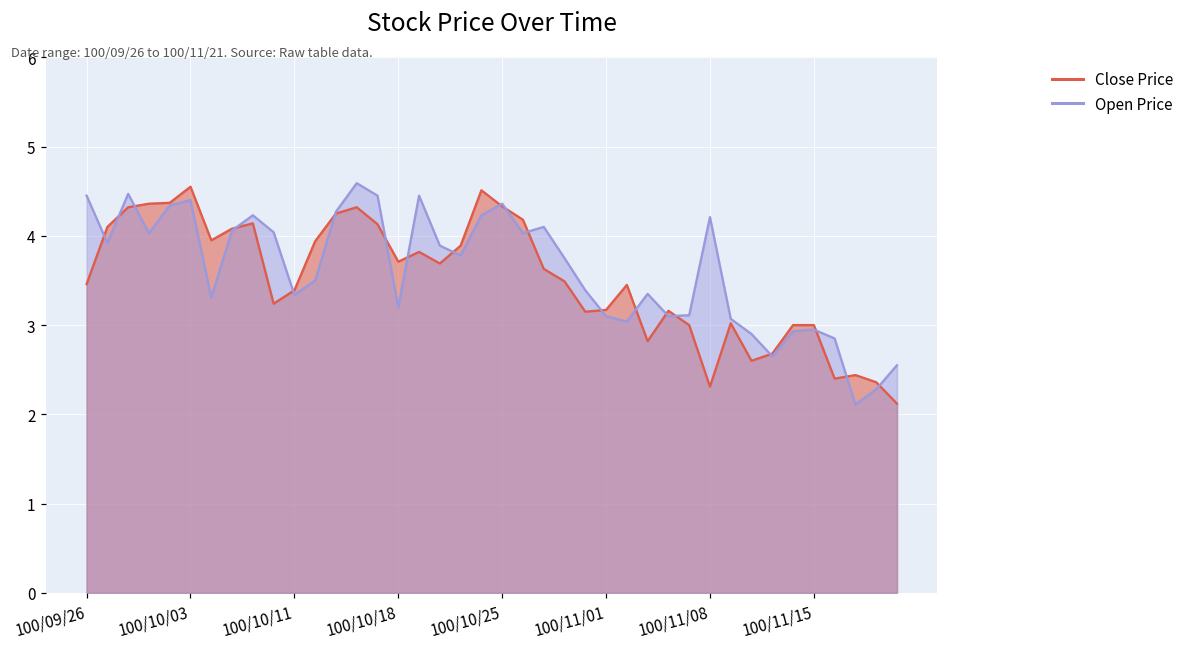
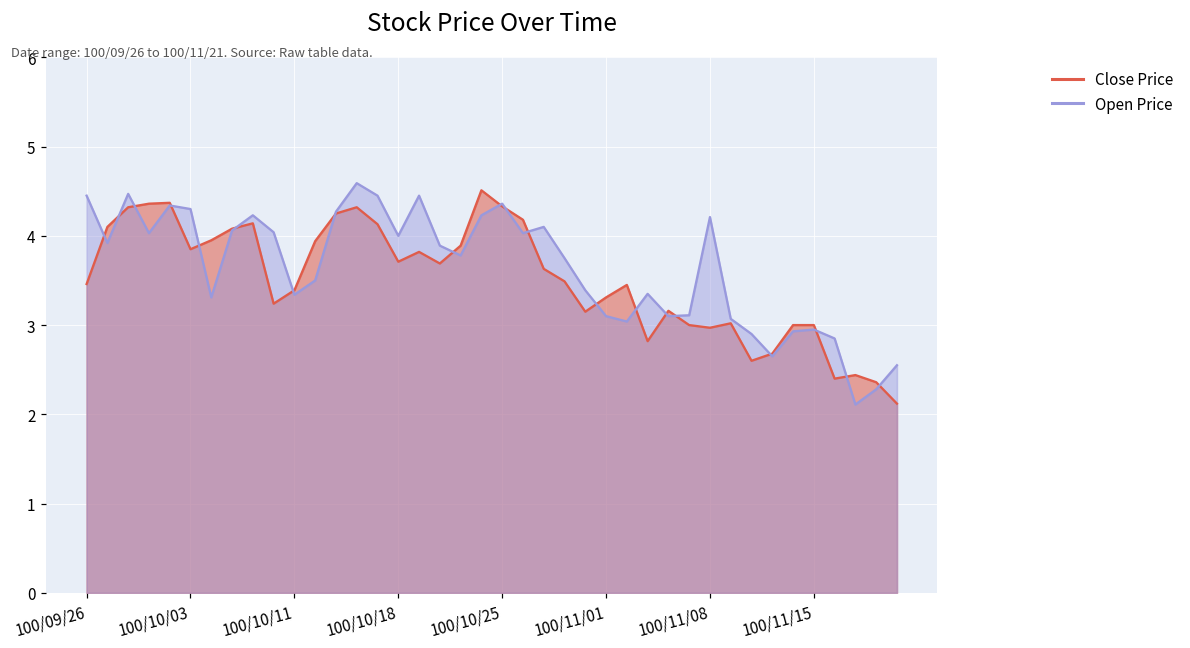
  {
    "Close Price": {
      "100/09/26": 3.5,
-     "100/10/03": 4.6,
+     "100/10/03": 3.9,
      "100/10/11": 3.4,
      "100/10/18": 3.7,
-     "100/11/01": 3.2,
-     "100/11/08": 2.3,
+     "100/11/01": 3.3,
+     "100/11/08": 3.0,
      "100/11/15": 3.0
    },
    "Open Price": {
      "100/09/26": 4.5,
-     "100/10/03": 4.4,
+     "100/10/03": 4.3,
      "100/10/11": 3.3,
-     "100/10/18": 3.2,
+     "100/10/18": 4.0,
      "100/11/01": 3.1,
      "100/11/08": 4.2,
      "100/11/15": 3.0
    }
  }
